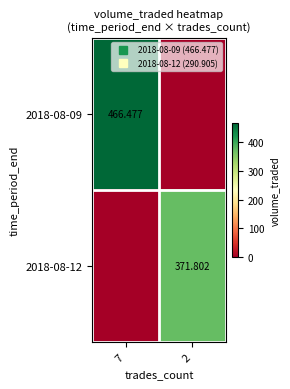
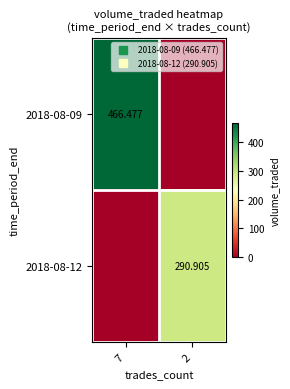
  {
    "2018-08-09": {
      "7": 466.477
    },
    "2018-08-12": {
-     "2": 371.802
+     "2": 290.905
    }
  }
